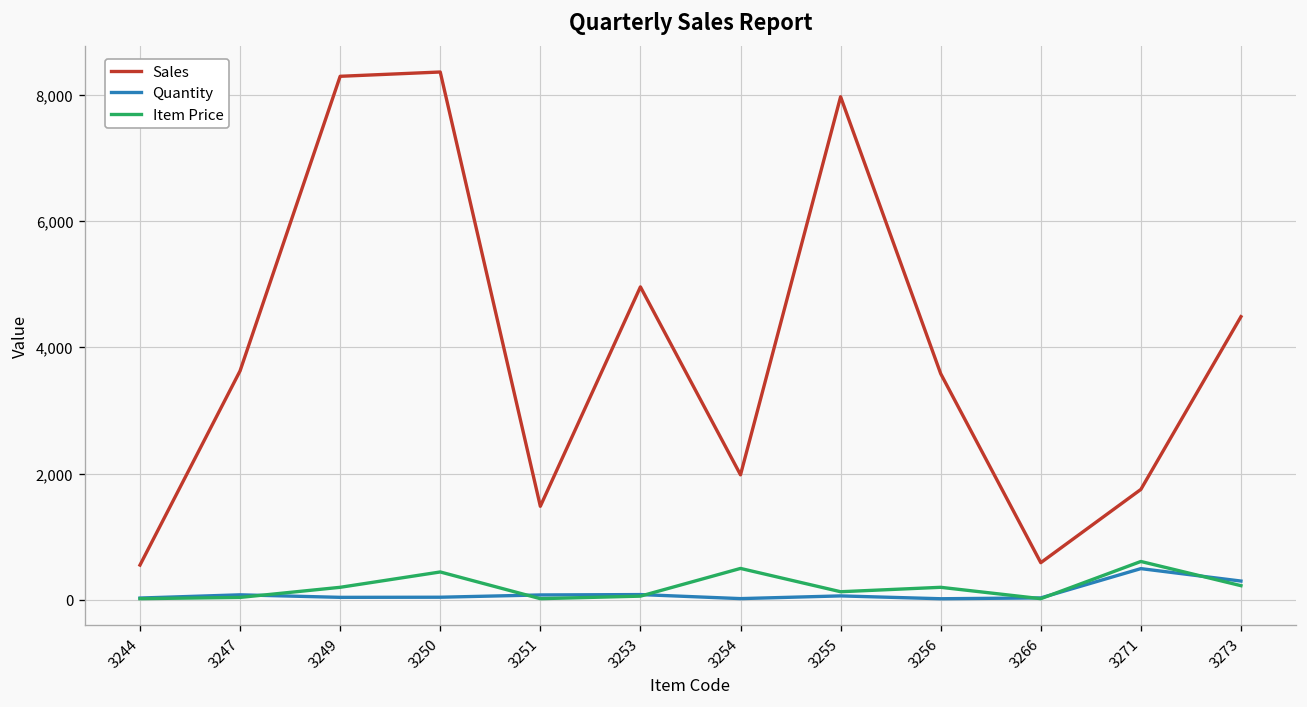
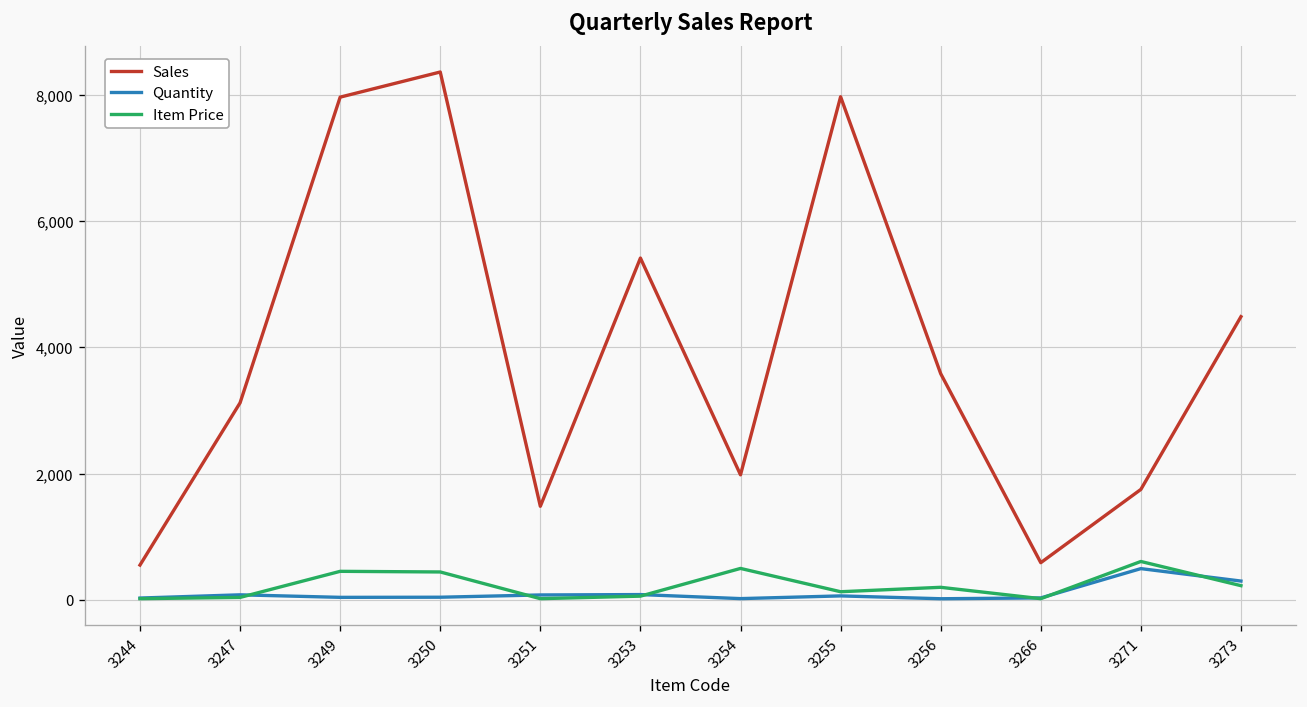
  {
    "Sales": {
      "3244": "600",
-     "3247": "3,600",
-     "3249": "8,300",
+     "3247": "3,100",
+     "3249": "8,000",
      "3250": "8,400",
      "3251": "1,500",
-     "3253": "5,000",
+     "3253": "5,400",
      "3254": "2,000",
      "3255": "8,000",
      "3256": "3,600",
      "3266": "600",
      "3271": "1,700",
      "3273": "4,500"
    },
    "Quantity": {
      "3249": "0",
      "3250": "0",
      "3251": "100",
      "3254": "0",
      "3255": "100",
      "3256": "0",
      "3271": "500",
      "3273": "300"
    },
    "Item Price": {
-     "3249": "200",
+     "3249": "500",
      "3250": "400",
      "3251": "0",
      "3254": "500",
      "3255": "100",
      "3256": "200",
      "3271": "600",
      "3273": "200"
    }
  }
